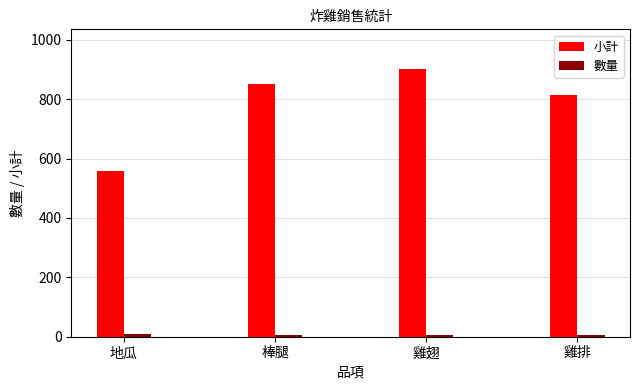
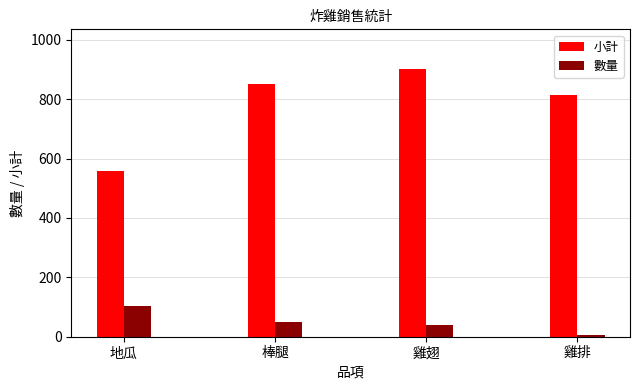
  {
    "小計": {
      "地瓜": 560,
      "棒腿": 850,
      "雞翅": 900,
      "雞排": 820
    },
    "數量": {
-     "地瓜": 10,
-     "棒腿": 10,
-     "雞翅": 10
+     "地瓜": 100,
+     "棒腿": 50,
+     "雞翅": 40
    }
  }
